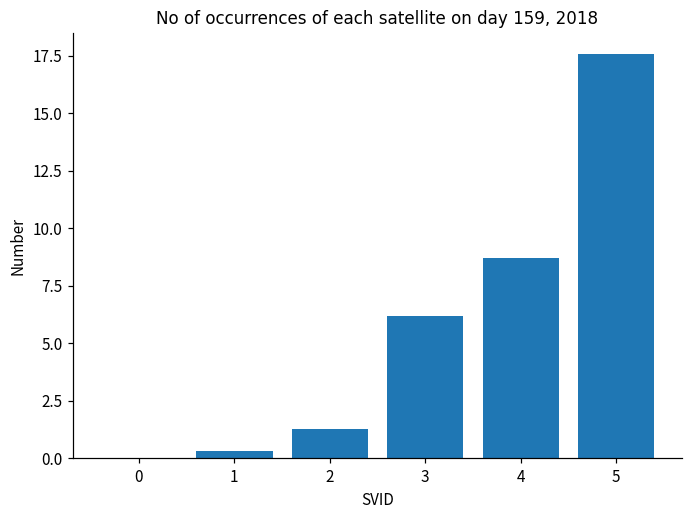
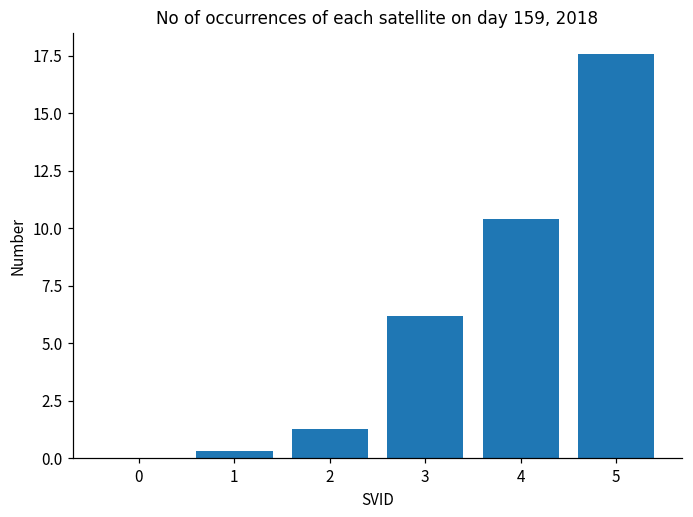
  {
    "0": 0.0,
    "1": 0.3,
    "2": 1.3,
    "3": 6.2,
-   "4": 8.7,
+   "4": 10.4,
    "5": 17.6
  }
